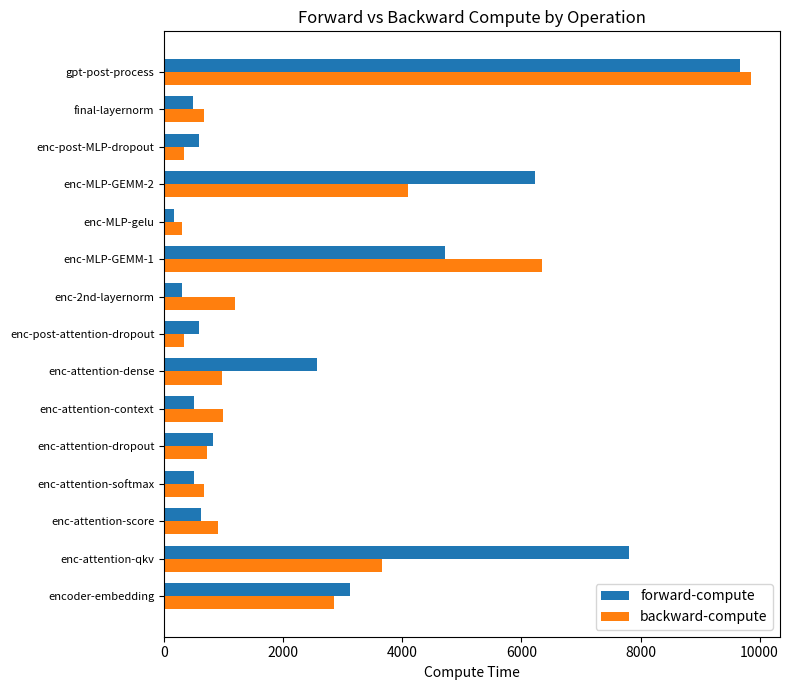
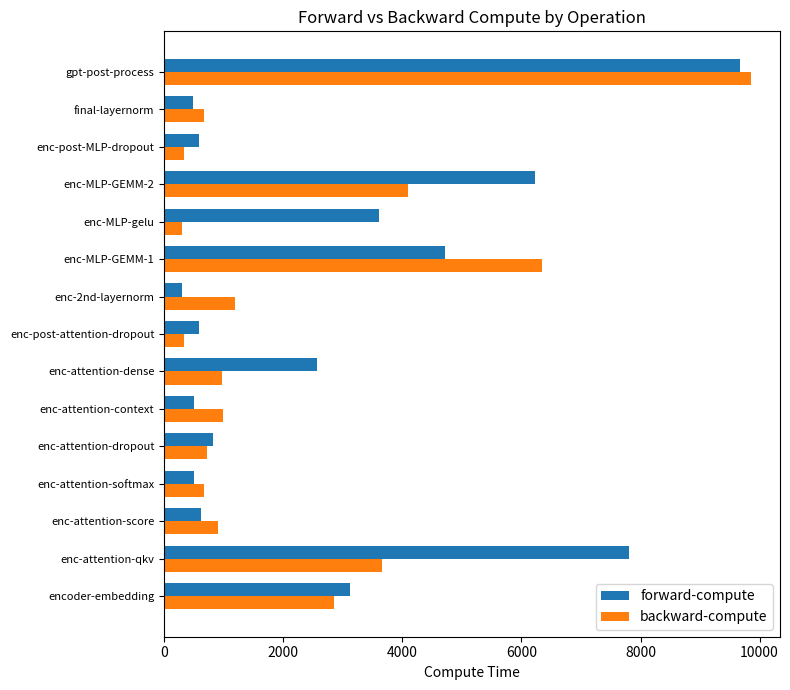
  {
    "forward-compute": {
      "gpt-post-process": 9700,
      "final-layernorm": 500,
      "enc-post-MLP-dropout": 600,
      "enc-MLP-GEMM-2": 6200,
-     "enc-MLP-gelu": 200,
+     "enc-MLP-gelu": 3600,
      "enc-MLP-GEMM-1": 4700,
      "enc-2nd-layernorm": 300,
      "enc-post-attention-dropout": 600,
      "enc-attention-dense": 2600,
      "enc-attention-context": 500,
      "enc-attention-dropout": 800,
      "enc-attention-softmax": 500,
      "enc-attention-score": 600,
      "enc-attention-qkv": 7800,
      "encoder-embedding": 3100
    },
    "backward-compute": {
      "gpt-post-process": 9900,
      "final-layernorm": 700,
      "enc-post-MLP-dropout": 300,
      "enc-MLP-GEMM-2": 4100,
      "enc-MLP-gelu": 300,
      "enc-MLP-GEMM-1": 6300,
      "enc-2nd-layernorm": 1200,
      "enc-post-attention-dropout": 300,
      "enc-attention-dense": 1000,
      "enc-attention-context": 1000,
      "enc-attention-dropout": 700,
      "enc-attention-softmax": 700,
      "enc-attention-score": 900,
      "enc-attention-qkv": 3700,
      "encoder-embedding": 2800
    }
  }
